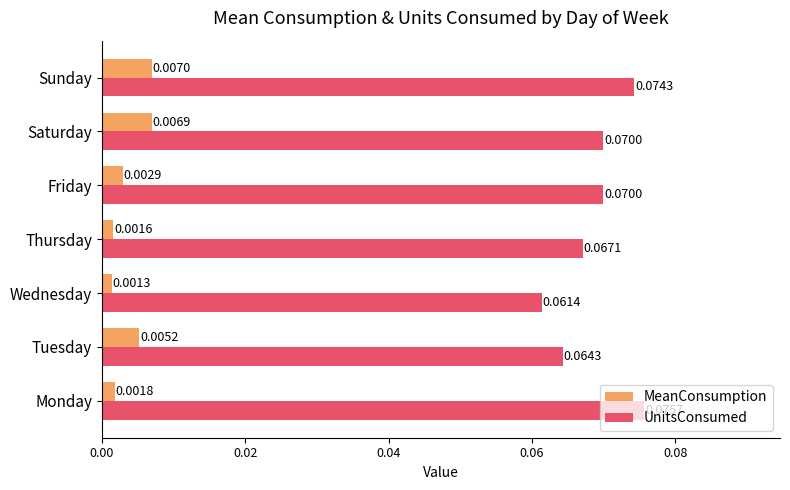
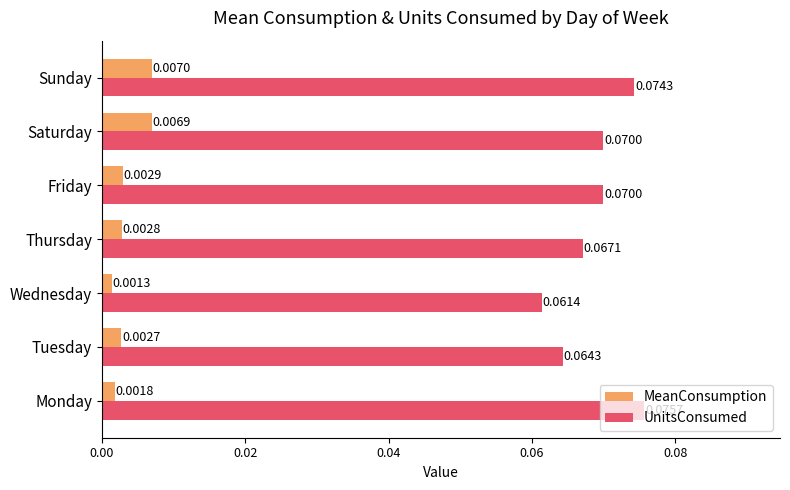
  {
    "MeanConsumption": {
      "Sunday": 0.0070,
      "Saturday": 0.0069,
      "Friday": 0.0029,
-     "Thursday": 0.0016,
+     "Thursday": 0.0028,
      "Wednesday": 0.0013,
-     "Tuesday": 0.0052,
+     "Tuesday": 0.0027,
      "Monday": 0.0018
    },
    "UnitsConsumed": {
      "Sunday": 0.0743,
      "Saturday": 0.0700,
      "Friday": 0.0700,
      "Thursday": 0.0671,
      "Wednesday": 0.0614,
      "Tuesday": 0.0643
    }
  }
